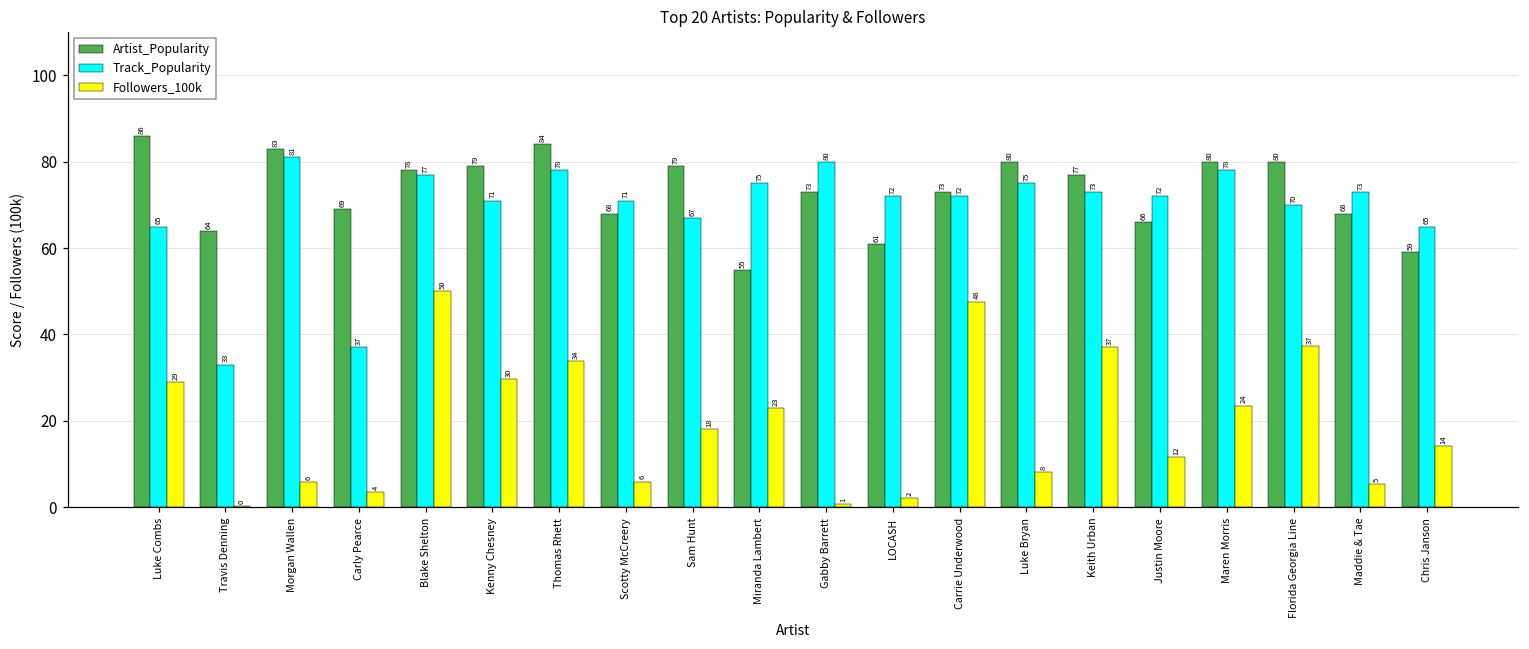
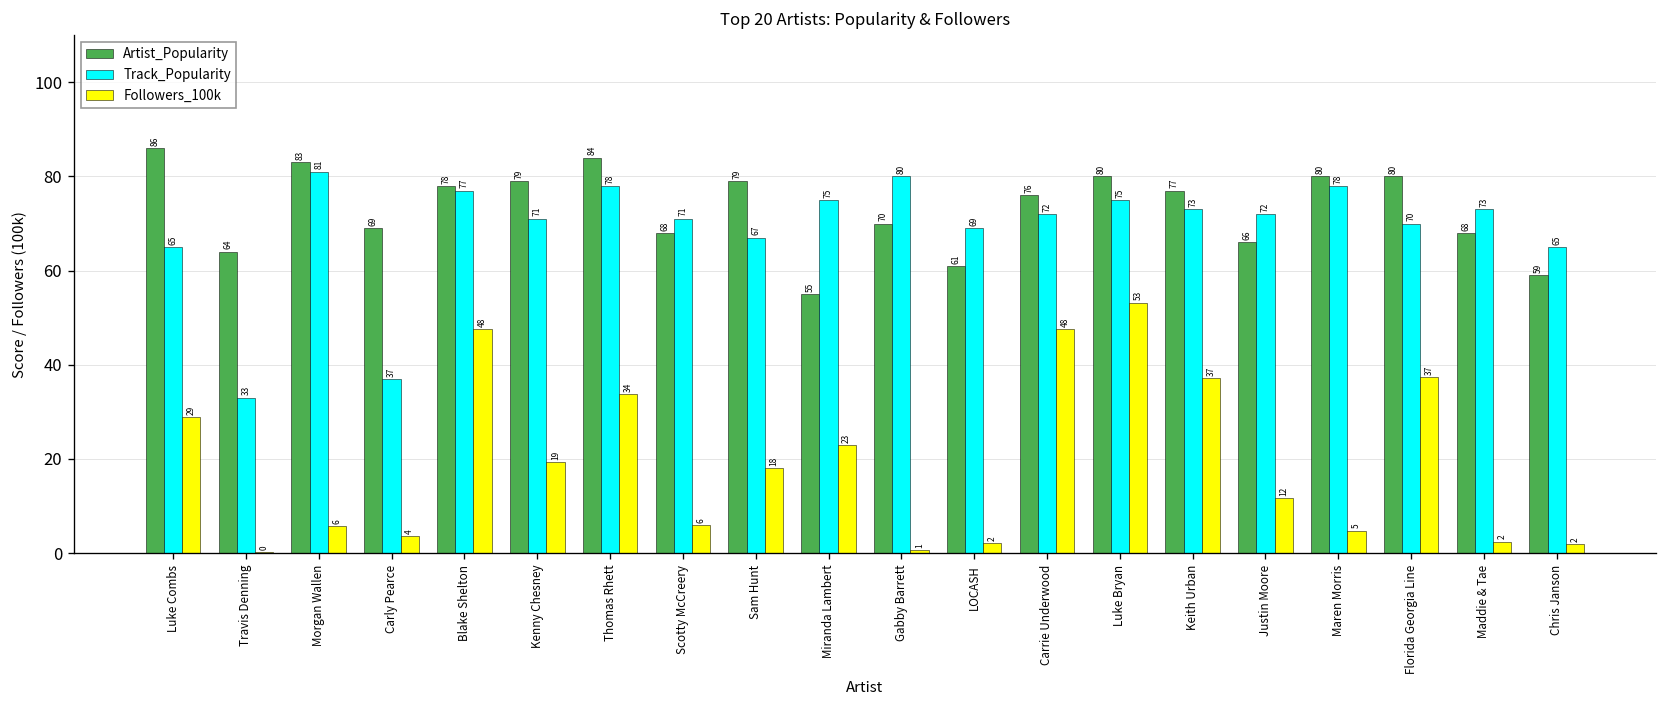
  {
    "Artist_Popularity": {
      "Luke Combs": 86,
      "Travis Denning": 64,
      "Morgan Wallen": 83,
      "Carly Pearce": 69,
      "Blake Shelton": 78,
      "Kenny Chesney": 79,
      "Thomas Rhett": 84,
      "Scotty McCreery": 68,
      "Sam Hunt": 79,
      "Miranda Lambert": 55,
-     "Gabby Barrett": 73,
+     "Gabby Barrett": 70,
      "LOCASH": 61,
-     "Carrie Underwood": 73,
+     "Carrie Underwood": 76,
      "Luke Bryan": 80,
      "Keith Urban": 77,
      "Justin Moore": 66,
      "Maren Morris": 80,
      "Florida Georgia Line": 80,
      "Maddie & Tae": 68,
      "Chris Janson": 59
    },
    "Track_Popularity": {
      "Luke Combs": 65,
      "Travis Denning": 33,
      "Morgan Wallen": 81,
      "Carly Pearce": 37,
      "Blake Shelton": 77,
      "Kenny Chesney": 71,
      "Thomas Rhett": 78,
      "Scotty McCreery": 71,
      "Sam Hunt": 67,
      "Miranda Lambert": 75,
      "Gabby Barrett": 80,
-     "LOCASH": 72,
+     "LOCASH": 69,
      "Carrie Underwood": 72,
      "Luke Bryan": 75,
      "Keith Urban": 73,
      "Justin Moore": 72,
      "Maren Morris": 78,
      "Florida Georgia Line": 70,
      "Maddie & Tae": 73,
      "Chris Janson": 65
    },
    "Followers_100k": {
      "Luke Combs": 29,
      "Travis Denning": 0,
      "Morgan Wallen": 6,
      "Carly Pearce": 4,
-     "Blake Shelton": 50,
-     "Kenny Chesney": 30,
+     "Blake Shelton": 48,
+     "Kenny Chesney": 19,
      "Thomas Rhett": 34,
      "Scotty McCreery": 6,
      "Sam Hunt": 18,
      "Miranda Lambert": 23,
      "Gabby Barrett": 1,
      "LOCASH": 2,
      "Carrie Underwood": 48,
-     "Luke Bryan": 8,
+     "Luke Bryan": 53,
      "Keith Urban": 37,
      "Justin Moore": 12,
-     "Maren Morris": 24,
+     "Maren Morris": 5,
      "Florida Georgia Line": 37,
-     "Maddie & Tae": 5,
-     "Chris Janson": 14
+     "Maddie & Tae": 2,
+     "Chris Janson": 2
    }
  }
